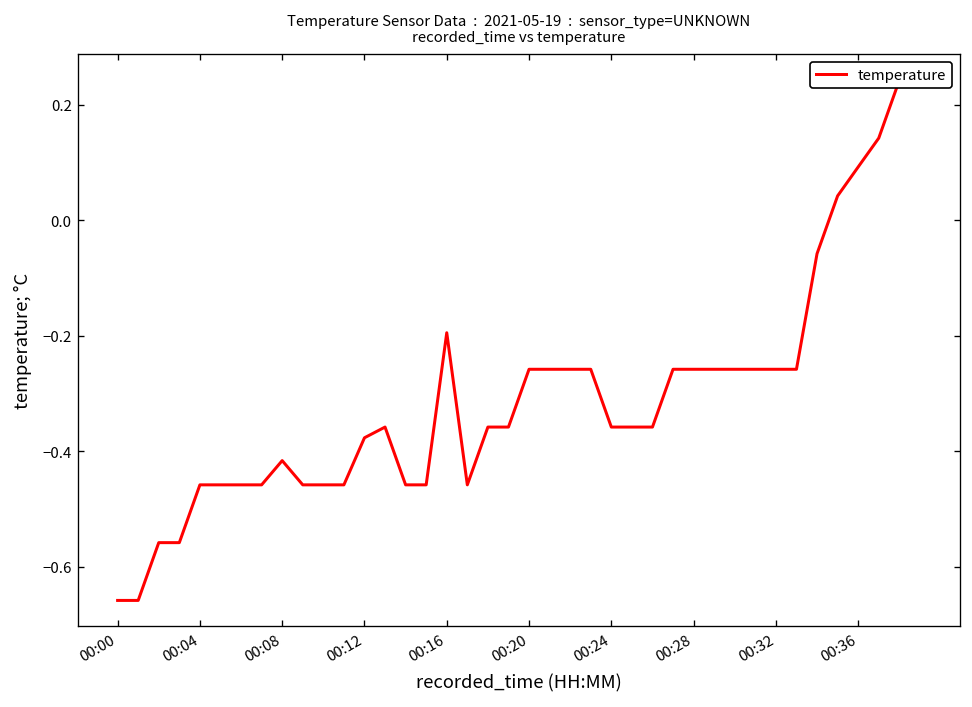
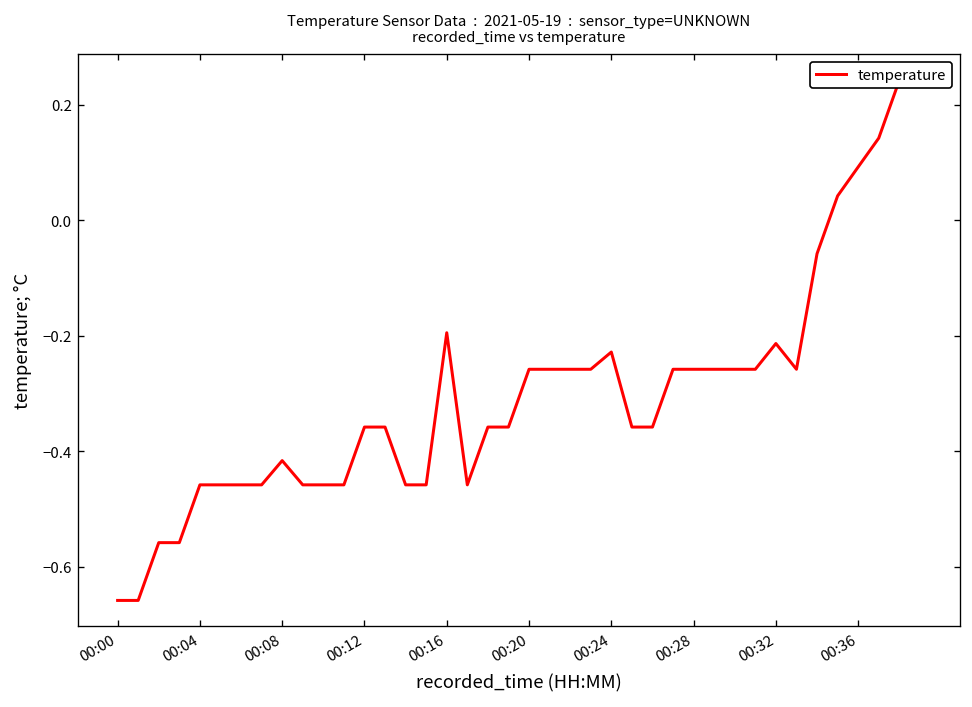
  {
    "00:00": -0.66,
    "00:04": -0.46,
    "00:08": -0.42,
-   "00:12": -0.38,
+   "00:12": -0.36,
    "00:16": -0.19,
    "00:20": -0.26,
-   "00:24": -0.36,
+   "00:24": -0.23,
    "00:28": -0.26,
-   "00:32": -0.26,
+   "00:32": -0.21,
    "00:36": 0.09
  }
